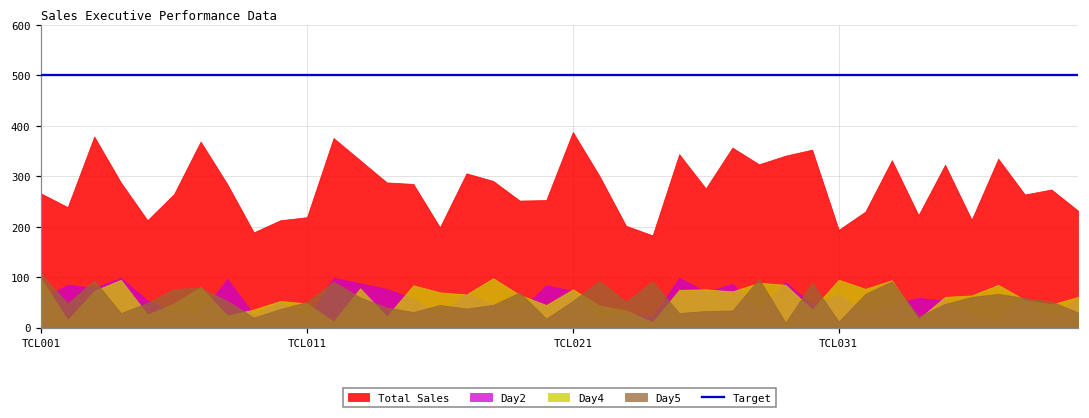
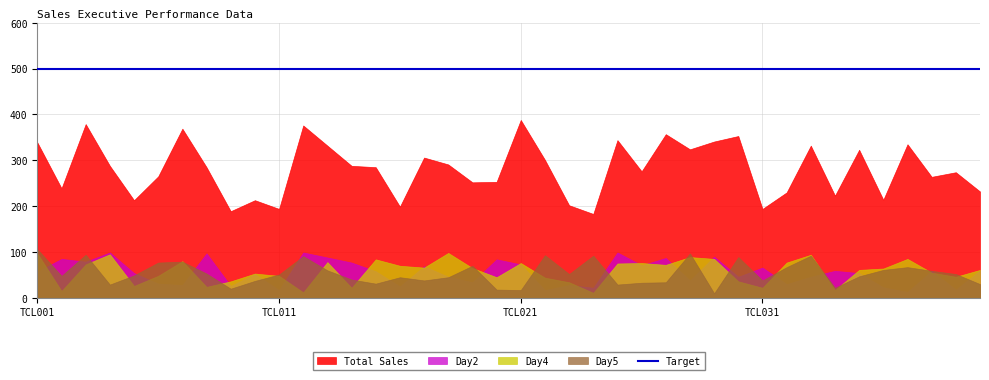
  {
    "Total Sales": {
-     "TCL001": 270,
-     "TCL011": 220,
+     "TCL001": 340,
+     "TCL011": 190,
      "TCL021": 390,
      "TCL031": 190
    },
    "Target": {
      "TCL001": 500,
      "TCL011": 500,
      "TCL021": 500,
      "TCL031": 500
    },
    "Day2": {
      "TCL001": 60,
      "TCL011": 20,
      "TCL031": 70
    },
    "Day4": {
      "TCL001": 100,
-     "TCL031": 100
+     "TCL031": 20
    },
    "Day5": {
      "TCL001": 110,
-     "TCL021": 50,
-     "TCL031": 10
+     "TCL021": 20,
+     "TCL031": 40
    }
  }
